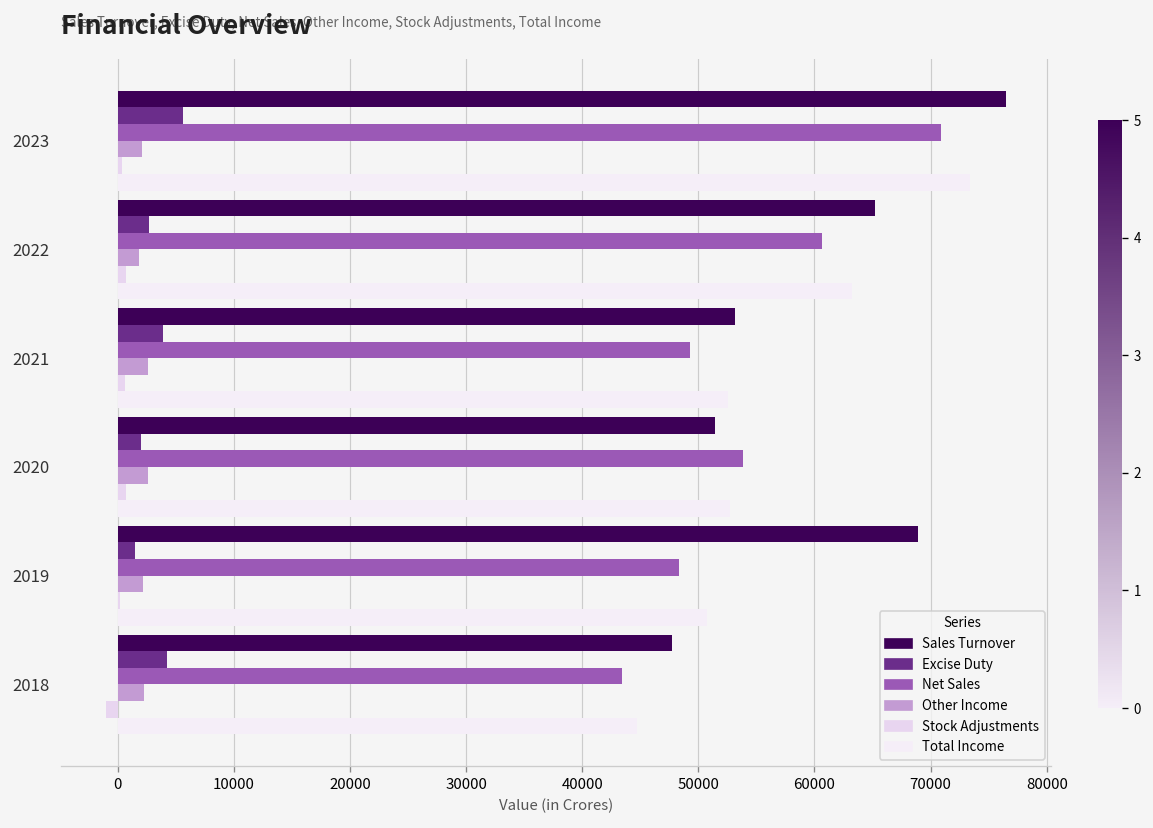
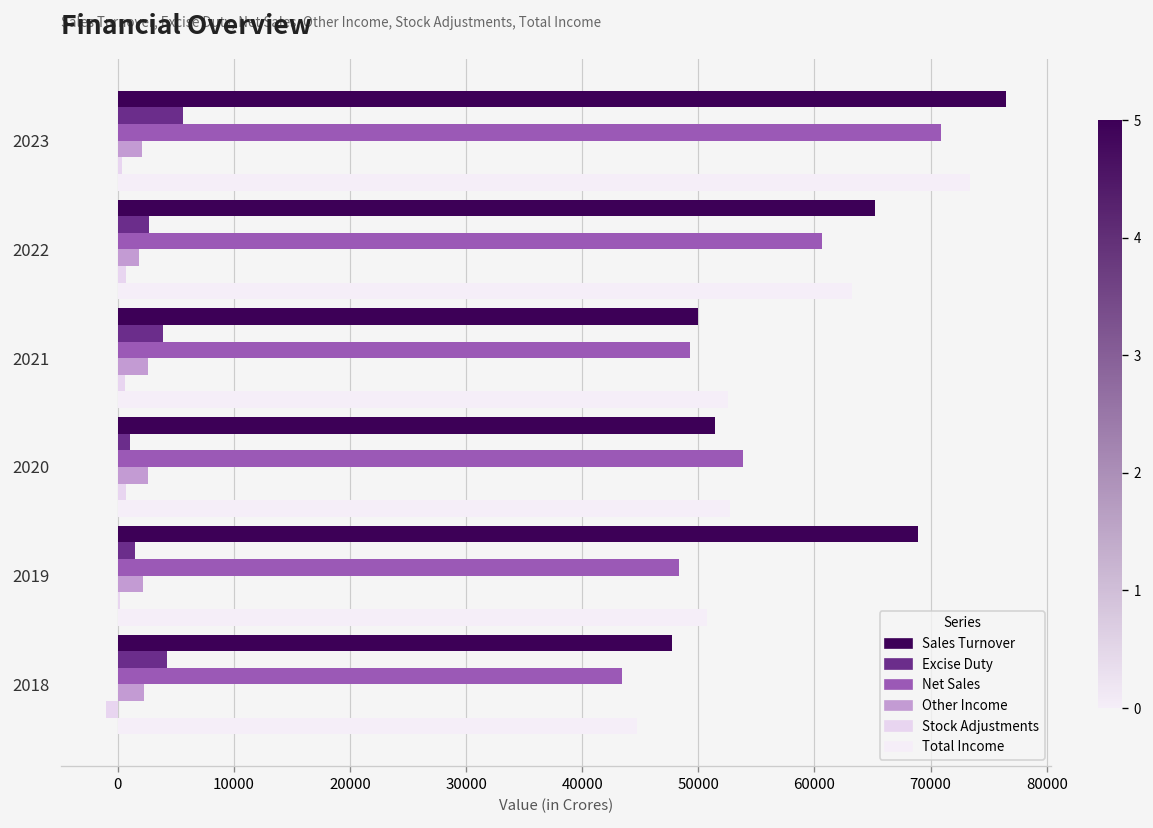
  {
    "Sales Turnover": {
      "2023": 77000,
      "2022": 65000,
-     "2021": 53000,
+     "2021": 50000,
      "2020": 51000,
      "2019": 69000,
      "2018": 48000
    },
    "Excise Duty": {
      "2023": 6000,
      "2022": 3000,
      "2021": 4000,
-     "2020": 2000,
+     "2020": 1000,
      "2019": 2000,
      "2018": 4000
    },
    "Net Sales": {
      "2023": 71000,
      "2022": 61000,
      "2021": 49000,
      "2020": 54000,
      "2019": 48000,
      "2018": 43000
    },
    "Other Income": {
      "2023": 2000,
      "2022": 2000,
      "2021": 3000,
      "2020": 3000,
      "2019": 2000,
      "2018": 2000
    }
  }
